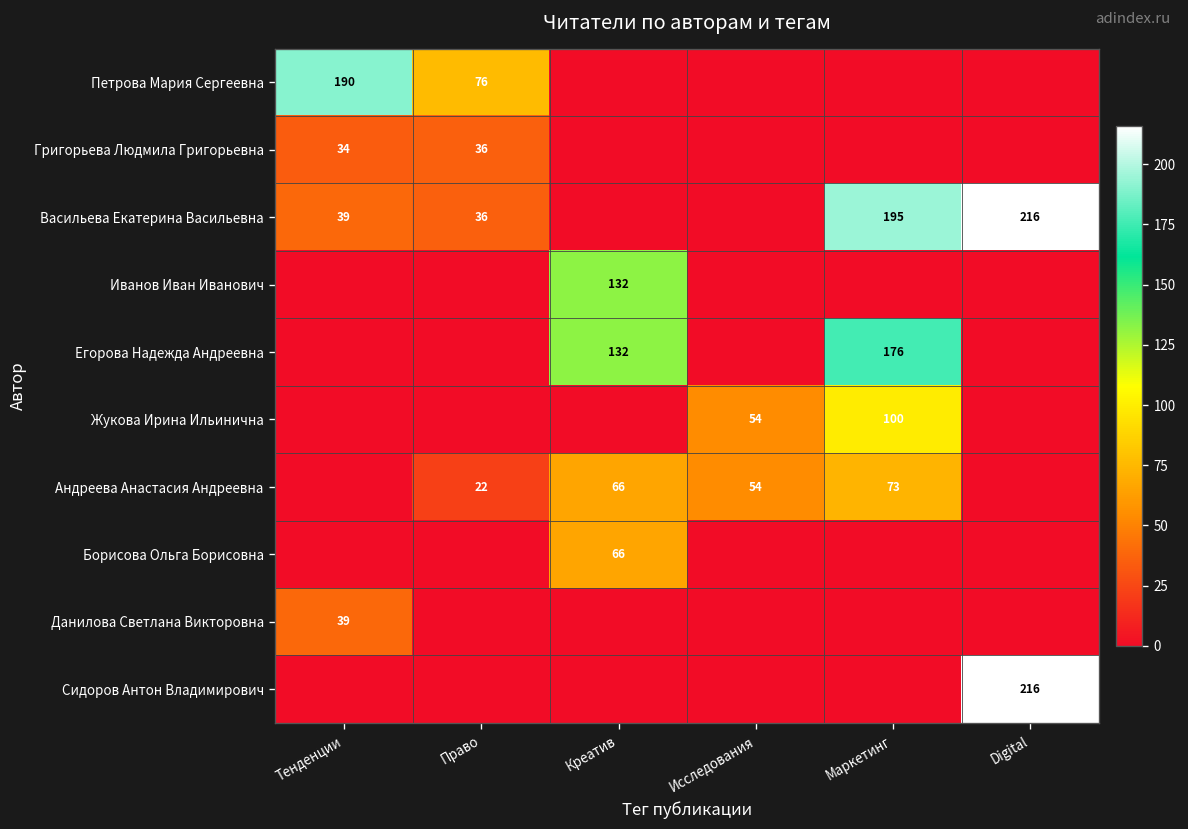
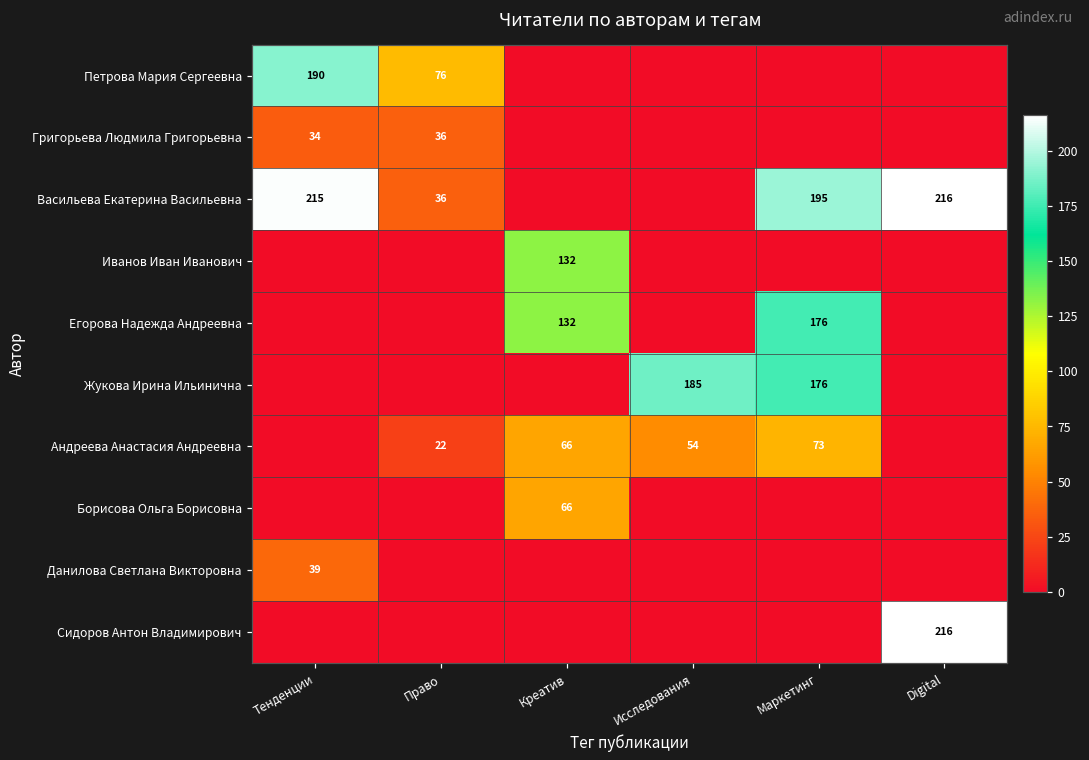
  {
    "Петрова Мария Сергеевна": {
      "Тенденции": 190,
      "Право": 76
    },
    "Григорьева Людмила Григорьевна": {
      "Тенденции": 34,
      "Право": 36
    },
    "Васильева Екатерина Васильевна": {
-     "Тенденции": 39,
+     "Тенденции": 215,
      "Право": 36,
      "Маркетинг": 195,
      "Digital": 216
    },
    "Иванов Иван Иванович": {
      "Креатив": 132
    },
    "Егорова Надежда Андреевна": {
      "Креатив": 132,
      "Маркетинг": 176
    },
    "Жукова Ирина Ильинична": {
-     "Исследования": 54,
-     "Маркетинг": 100
+     "Исследования": 185,
+     "Маркетинг": 176
    },
    "Андреева Анастасия Андреевна": {
      "Право": 22,
      "Креатив": 66,
      "Исследования": 54,
      "Маркетинг": 73
    },
    "Борисова Ольга Борисовна": {
      "Креатив": 66
    },
    "Данилова Светлана Викторовна": {
      "Тенденции": 39
    },
    "Сидоров Антон Владимирович": {
      "Digital": 216
    }
  }
